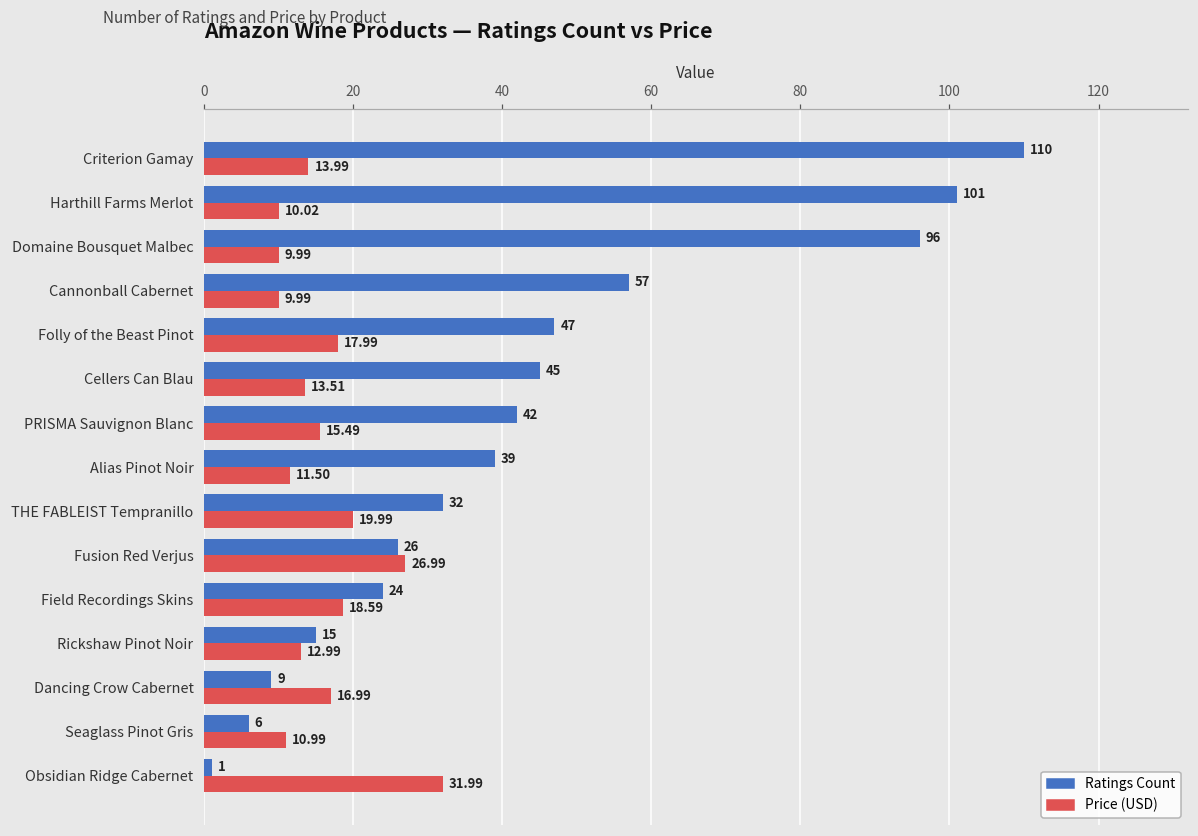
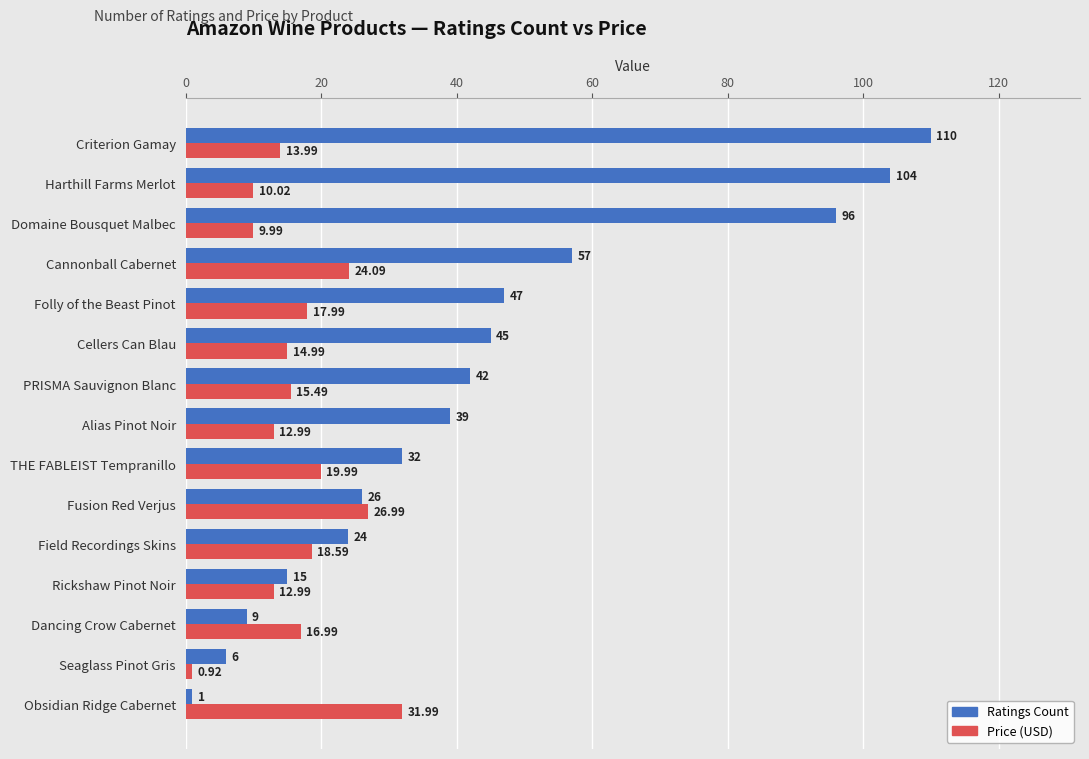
  {
    "Ratings Count": {
      "Criterion Gamay": 110,
-     "Harthill Farms Merlot": 101,
+     "Harthill Farms Merlot": 104,
      "Domaine Bousquet Malbec": 96,
      "Cannonball Cabernet": 57,
      "Folly of the Beast Pinot": 47,
      "Cellers Can Blau": 45,
      "PRISMA Sauvignon Blanc": 42,
      "Alias Pinot Noir": 39,
      "THE FABLEIST Tempranillo": 32,
      "Fusion Red Verjus": 26,
      "Field Recordings Skins": 24,
      "Rickshaw Pinot Noir": 15,
      "Dancing Crow Cabernet": 9,
      "Seaglass Pinot Gris": 6,
      "Obsidian Ridge Cabernet": 1
    },
    "Price (USD)": {
      "Criterion Gamay": 13.99,
      "Harthill Farms Merlot": 10.02,
      "Domaine Bousquet Malbec": 9.99,
-     "Cannonball Cabernet": 9.99,
+     "Cannonball Cabernet": 24.09,
      "Folly of the Beast Pinot": 17.99,
-     "Cellers Can Blau": 13.51,
+     "Cellers Can Blau": 14.99,
      "PRISMA Sauvignon Blanc": 15.49,
-     "Alias Pinot Noir": 11.50,
+     "Alias Pinot Noir": 12.99,
      "THE FABLEIST Tempranillo": 19.99,
      "Fusion Red Verjus": 26.99,
      "Field Recordings Skins": 18.59,
      "Rickshaw Pinot Noir": 12.99,
      "Dancing Crow Cabernet": 16.99,
-     "Seaglass Pinot Gris": 10.99,
+     "Seaglass Pinot Gris": 0.92,
      "Obsidian Ridge Cabernet": 31.99
    }
  }
